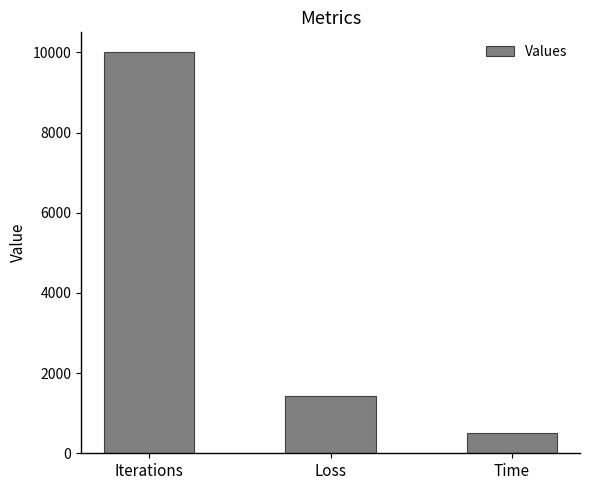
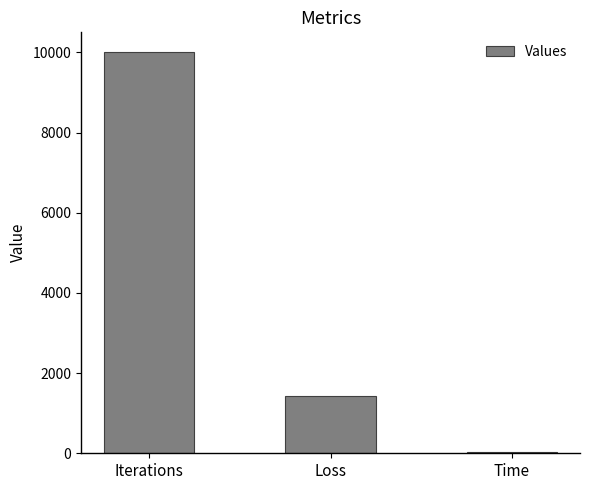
  {
    "Iterations": 10000,
    "Loss": 1400,
-   "Time": 500
+   "Time": 0
  }
